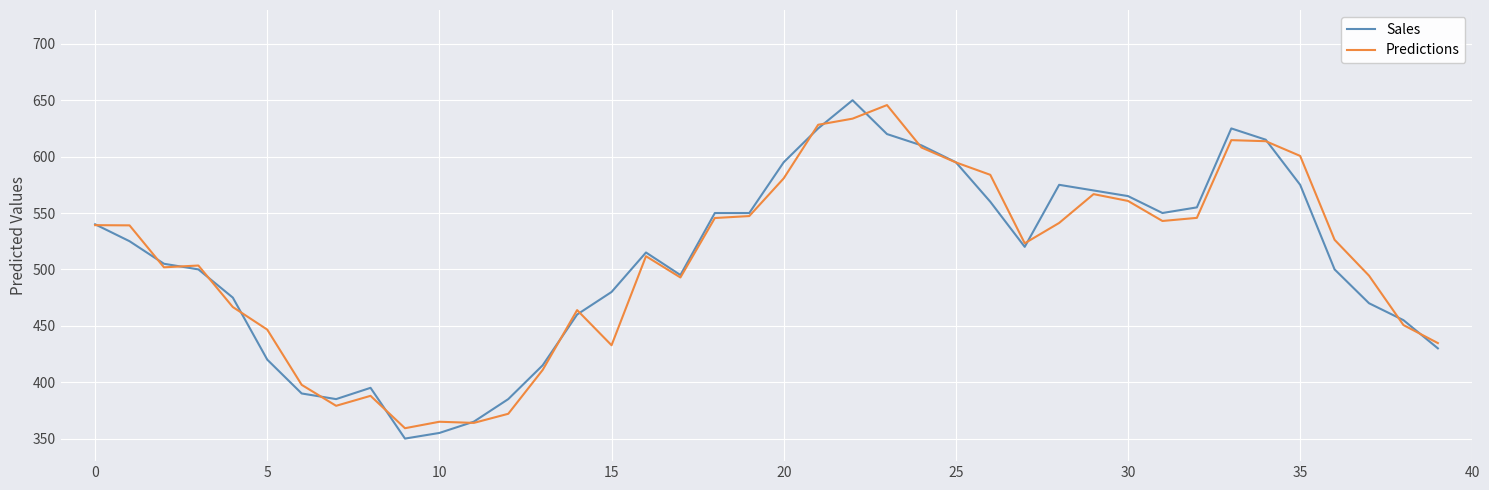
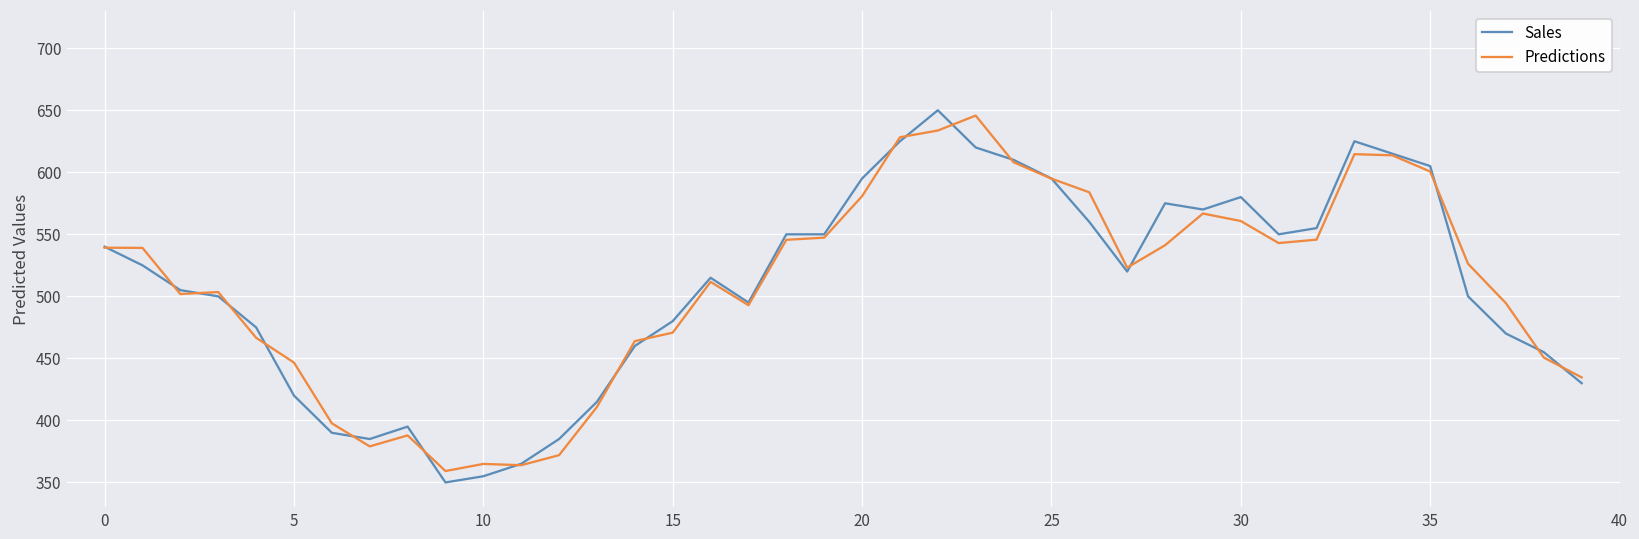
  {
    "Sales": {
      "5": 420,
      "10": 355,
      "15": 480,
      "20": 595,
-     "30": 565,
-     "35": 575
+     "30": 580,
+     "35": 605
    },
    "Predictions": {
      "5": 447,
      "10": 365,
-     "15": 433,
+     "15": 471,
      "20": 581,
      "30": 561,
      "35": 601
    }
  }
